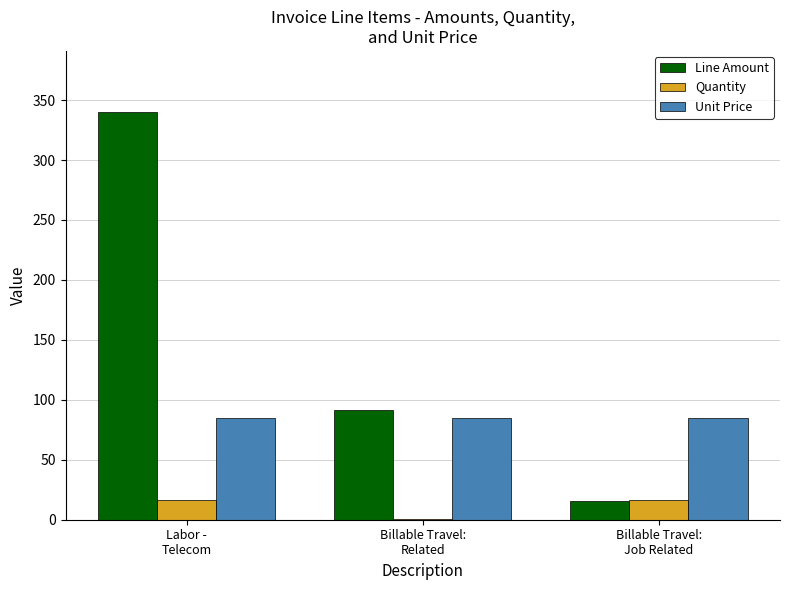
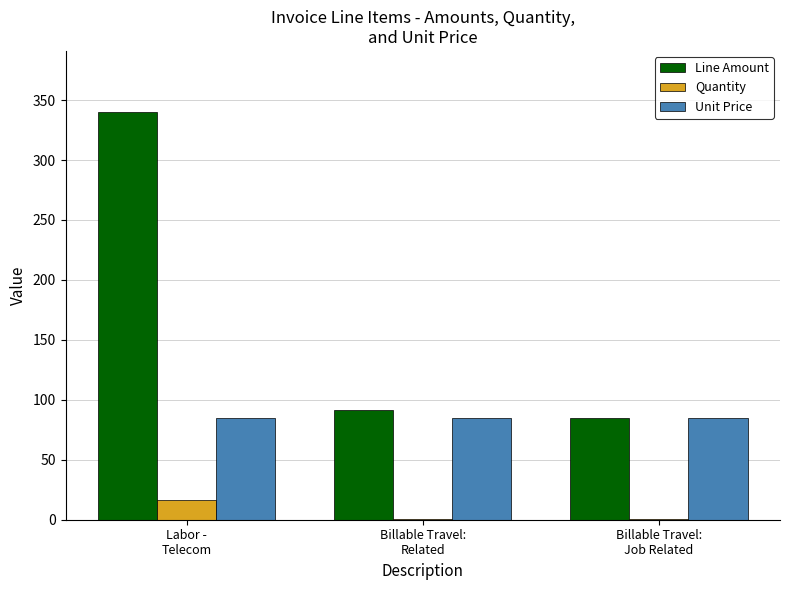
  {
    "Line Amount": {
      "Labor - Telecom": 340,
      "Billable Travel: Related": 92,
-     "Billable Travel: Job Related": 16
+     "Billable Travel: Job Related": 85
    },
    "Quantity": {
      "Labor - Telecom": 16,
-     "Billable Travel: Job Related": 16
+     "Billable Travel: Job Related": 1
    },
    "Unit Price": {
      "Labor - Telecom": 85,
      "Billable Travel: Related": 85,
      "Billable Travel: Job Related": 85
    }
  }
